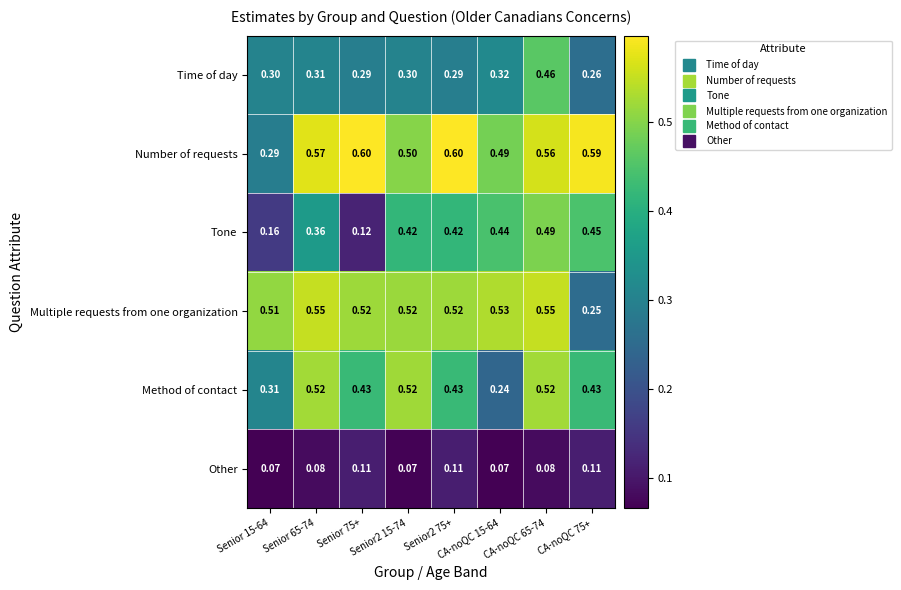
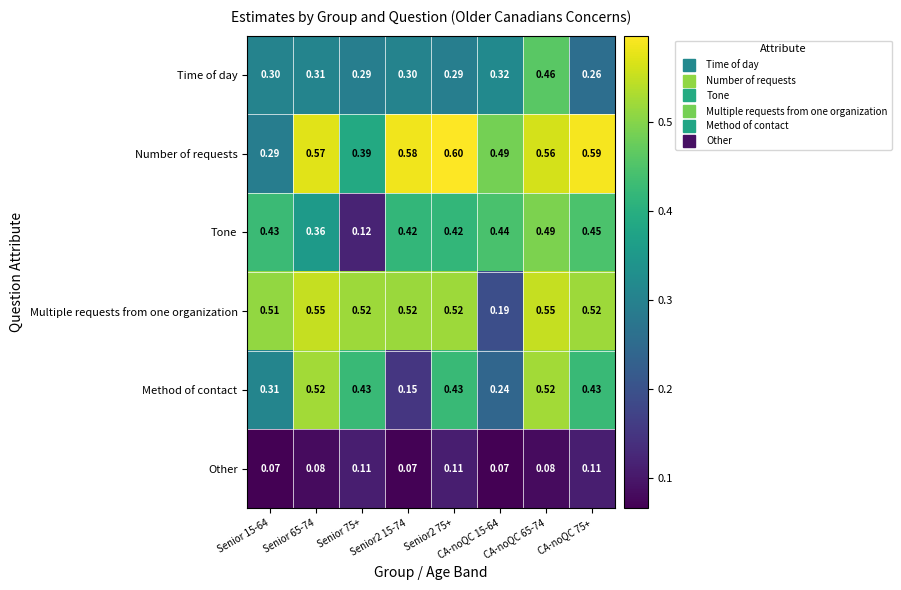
  {
    "Time of day": {
      "Senior 15-64": 0.30,
      "Senior 65-74": 0.31,
      "Senior 75+": 0.29,
      "Senior2 15-74": 0.30,
      "Senior2 75+": 0.29,
      "CA-noQC 15-64": 0.32,
      "CA-noQC 65-74": 0.46,
      "CA-noQC 75+": 0.26
    },
    "Number of requests": {
      "Senior 15-64": 0.29,
      "Senior 65-74": 0.57,
-     "Senior 75+": 0.60,
-     "Senior2 15-74": 0.50,
+     "Senior 75+": 0.39,
+     "Senior2 15-74": 0.58,
      "Senior2 75+": 0.60,
      "CA-noQC 15-64": 0.49,
      "CA-noQC 65-74": 0.56,
      "CA-noQC 75+": 0.59
    },
    "Tone": {
-     "Senior 15-64": 0.16,
+     "Senior 15-64": 0.43,
      "Senior 65-74": 0.36,
      "Senior 75+": 0.12,
      "Senior2 15-74": 0.42,
      "Senior2 75+": 0.42,
      "CA-noQC 15-64": 0.44,
      "CA-noQC 65-74": 0.49,
      "CA-noQC 75+": 0.45
    },
    "Multiple requests from one organization": {
      "Senior 15-64": 0.51,
      "Senior 65-74": 0.55,
      "Senior 75+": 0.52,
      "Senior2 15-74": 0.52,
      "Senior2 75+": 0.52,
-     "CA-noQC 15-64": 0.53,
+     "CA-noQC 15-64": 0.19,
      "CA-noQC 65-74": 0.55,
-     "CA-noQC 75+": 0.25
+     "CA-noQC 75+": 0.52
    },
    "Method of contact": {
      "Senior 15-64": 0.31,
      "Senior 65-74": 0.52,
      "Senior 75+": 0.43,
-     "Senior2 15-74": 0.52,
+     "Senior2 15-74": 0.15,
      "Senior2 75+": 0.43,
      "CA-noQC 15-64": 0.24,
      "CA-noQC 65-74": 0.52,
      "CA-noQC 75+": 0.43
    },
    "Other": {
      "Senior 15-64": 0.07,
      "Senior 65-74": 0.08,
      "Senior 75+": 0.11,
      "Senior2 15-74": 0.07,
      "Senior2 75+": 0.11,
      "CA-noQC 15-64": 0.07,
      "CA-noQC 65-74": 0.08,
      "CA-noQC 75+": 0.11
    }
  }
